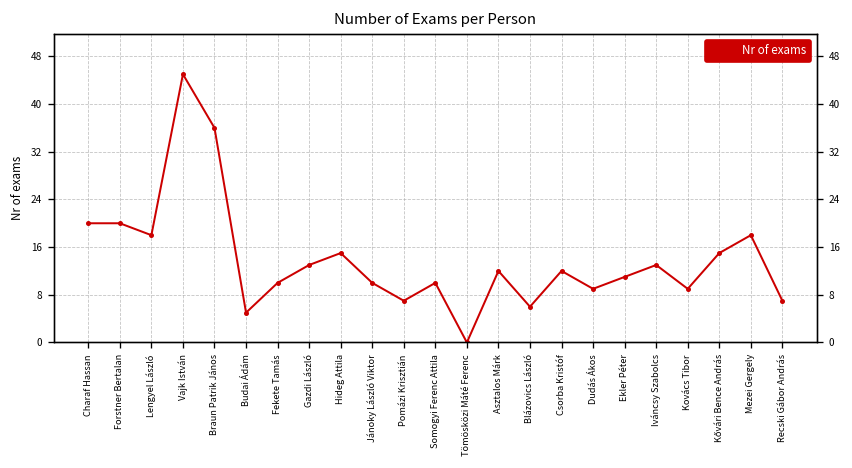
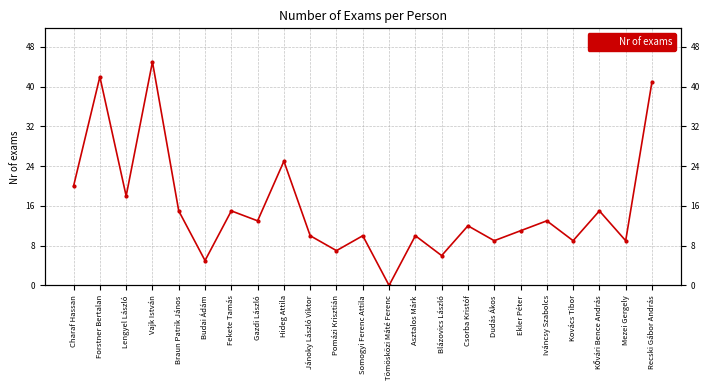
  {
    "Charaf Hassan": 20,
-   "Forstner Bertalan": 20,
+   "Forstner Bertalan": 42,
    "Lengyel László": 18,
    "Vajk István": 45,
-   "Braun Patrik János": 36,
+   "Braun Patrik János": 15,
    "Budai Ádám": 5,
-   "Fekete Tamás": 10,
+   "Fekete Tamás": 15,
    "Gazdi László": 13,
-   "Hideg Attila": 15,
+   "Hideg Attila": 25,
    "Jánoky László Viktor": 10,
    "Pomázi Krisztián": 7,
    "Somogyi Ferenc Attila": 10,
    "Tömösközi Máté Ferenc": 0,
-   "Asztalos Márk": 12,
+   "Asztalos Márk": 10,
    "Blázovics László": 6,
    "Csorba Kristóf": 12,
    "Dudás Ákos": 9,
    "Ekler Péter": 11,
    "Iváncsy Szabolcs": 13,
    "Kovács Tibor": 9,
    "Kővári Bence András": 15,
-   "Mezei Gergely": 18,
-   "Recski Gábor András": 7
+   "Mezei Gergely": 9,
+   "Recski Gábor András": 41
  }
